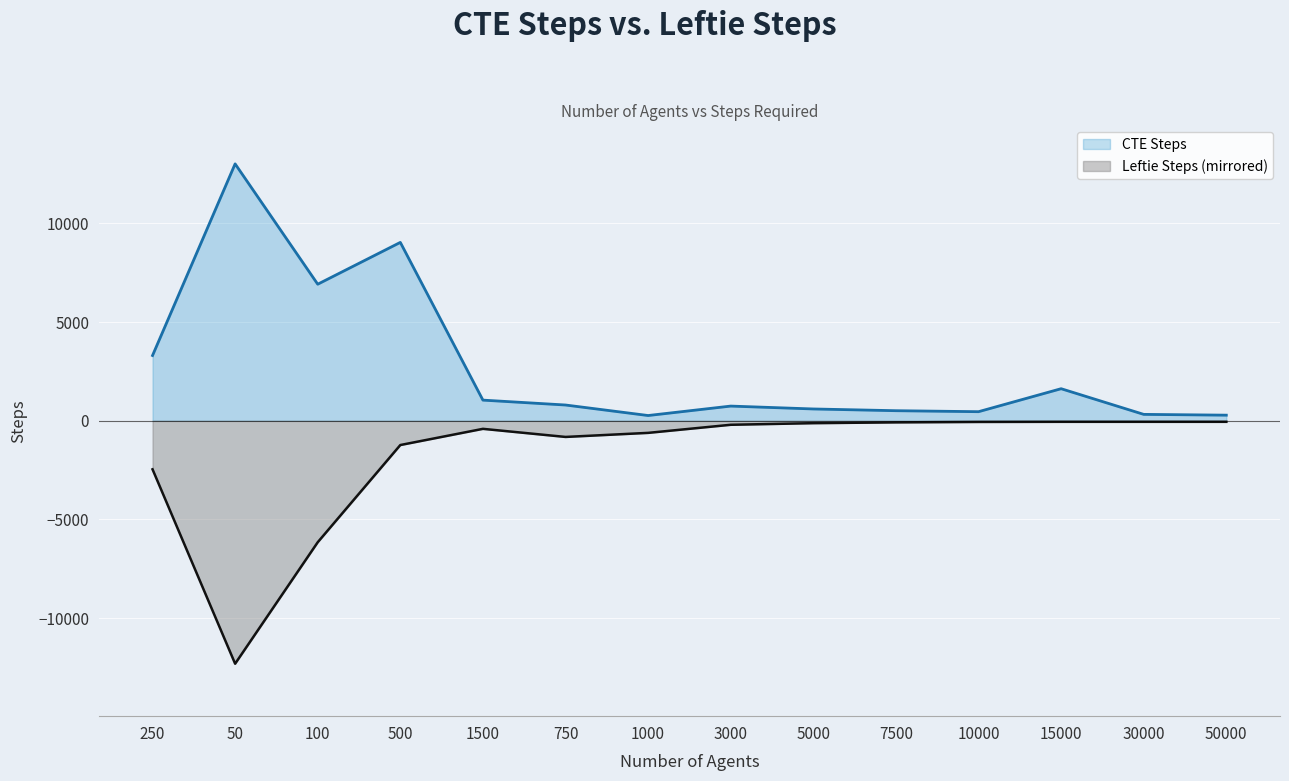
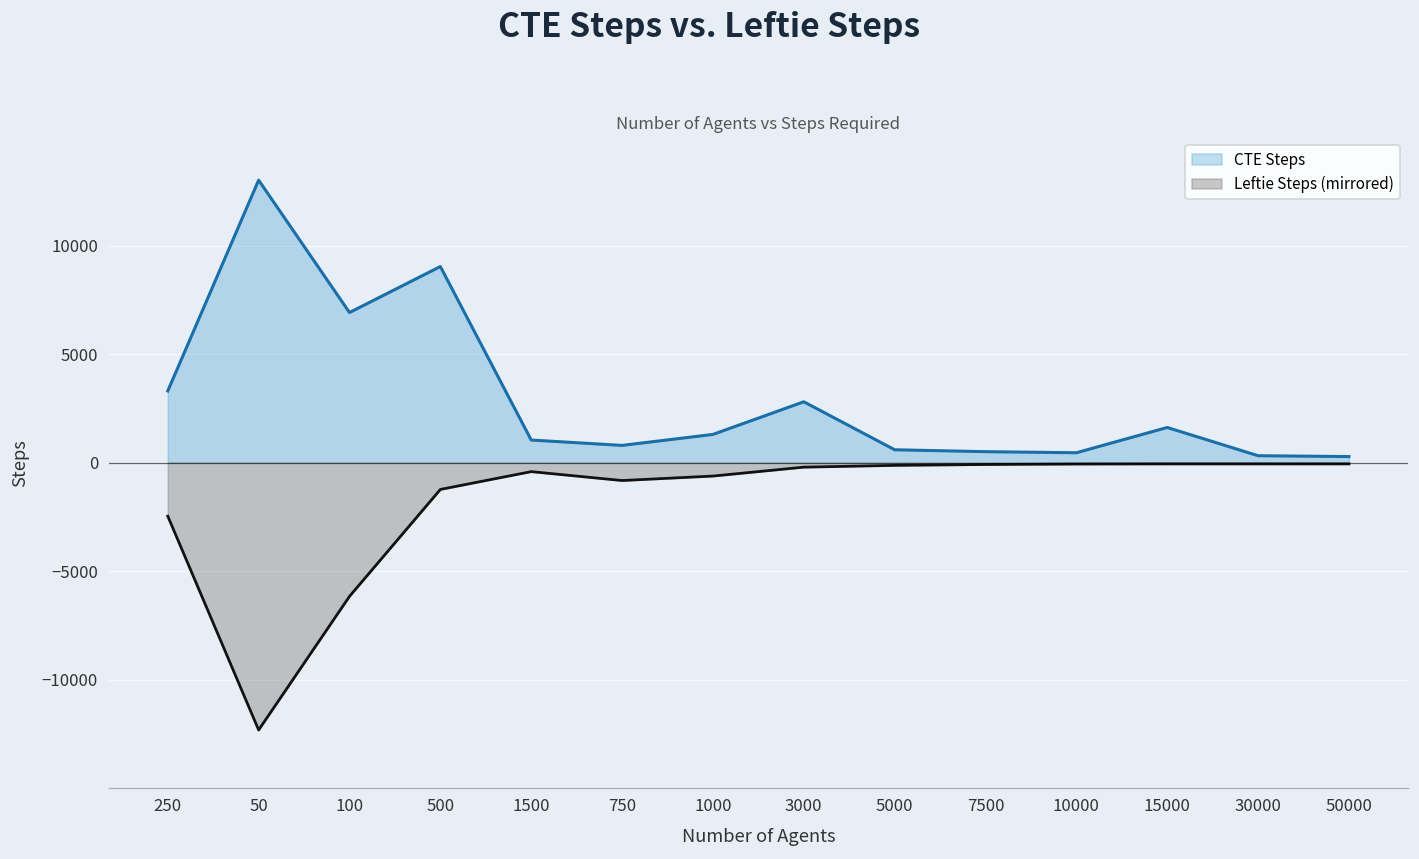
  {
    "CTE Steps": {
      "250": 3300,
      "50": 13000,
      "100": 6900,
      "500": 9000,
      "1500": 1000,
      "750": 800,
-     "1000": 300,
-     "3000": 700,
+     "1000": 1300,
+     "3000": 2800,
      "5000": 600,
      "7500": 500,
      "10000": 500,
      "15000": 1600,
      "30000": 300,
      "50000": 300
    }
  }
